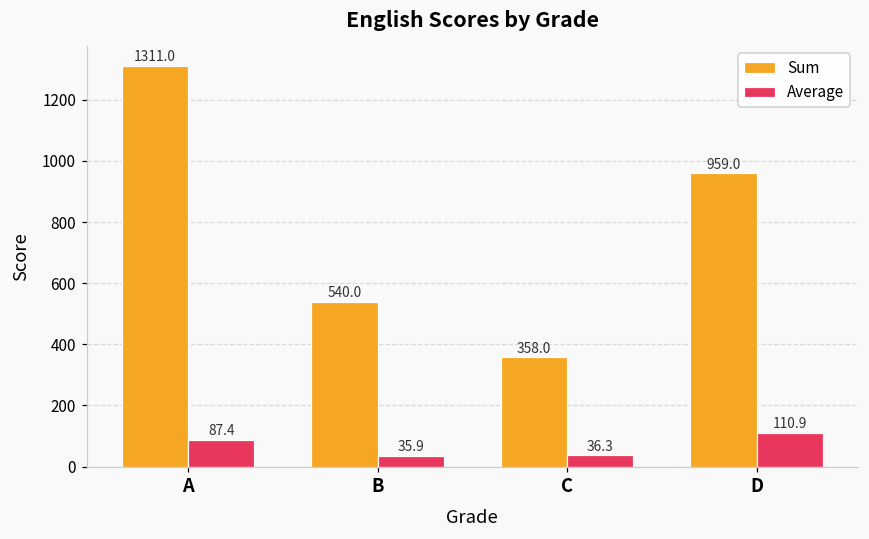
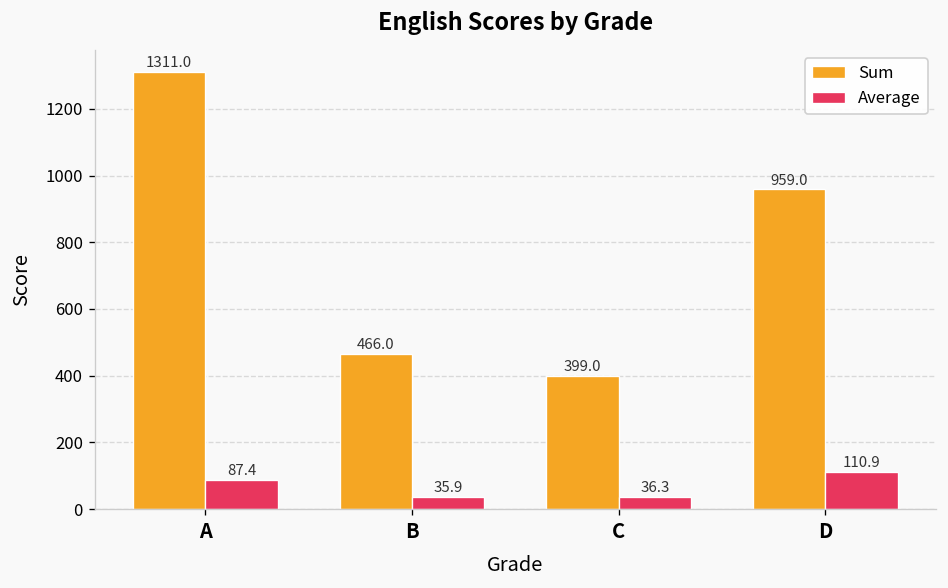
  {
    "Sum": {
      "A": 1311.0,
-     "B": 540.0,
-     "C": 358.0,
+     "B": 466.0,
+     "C": 399.0,
      "D": 959.0
    },
    "Average": {
      "A": 87.4,
      "B": 35.9,
      "C": 36.3,
      "D": 110.9
    }
  }
